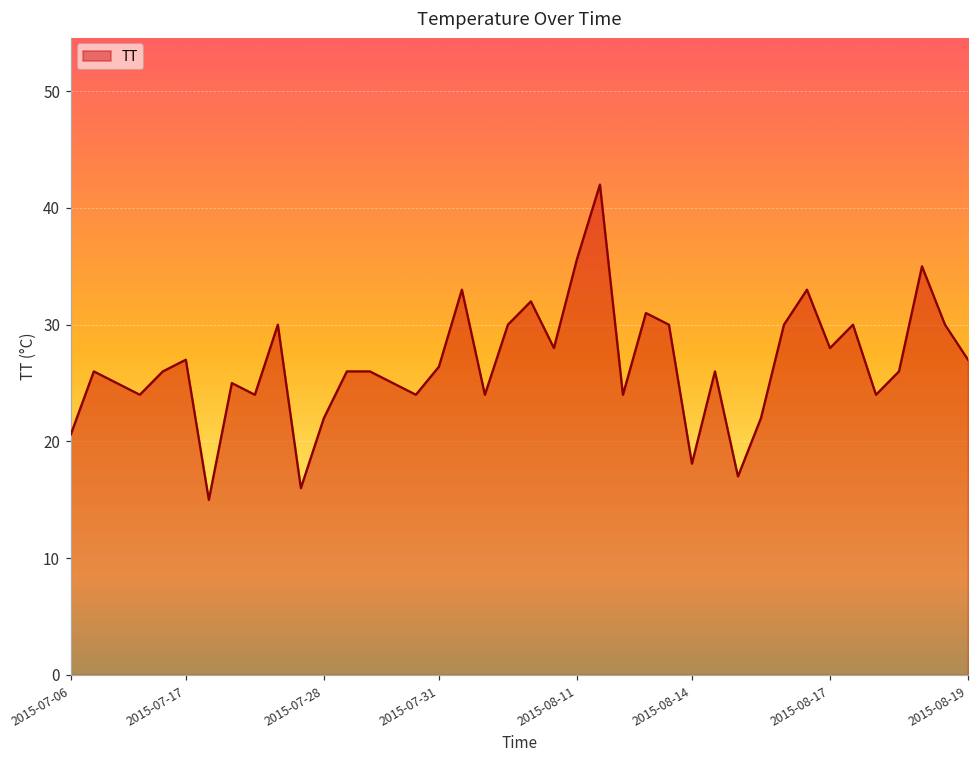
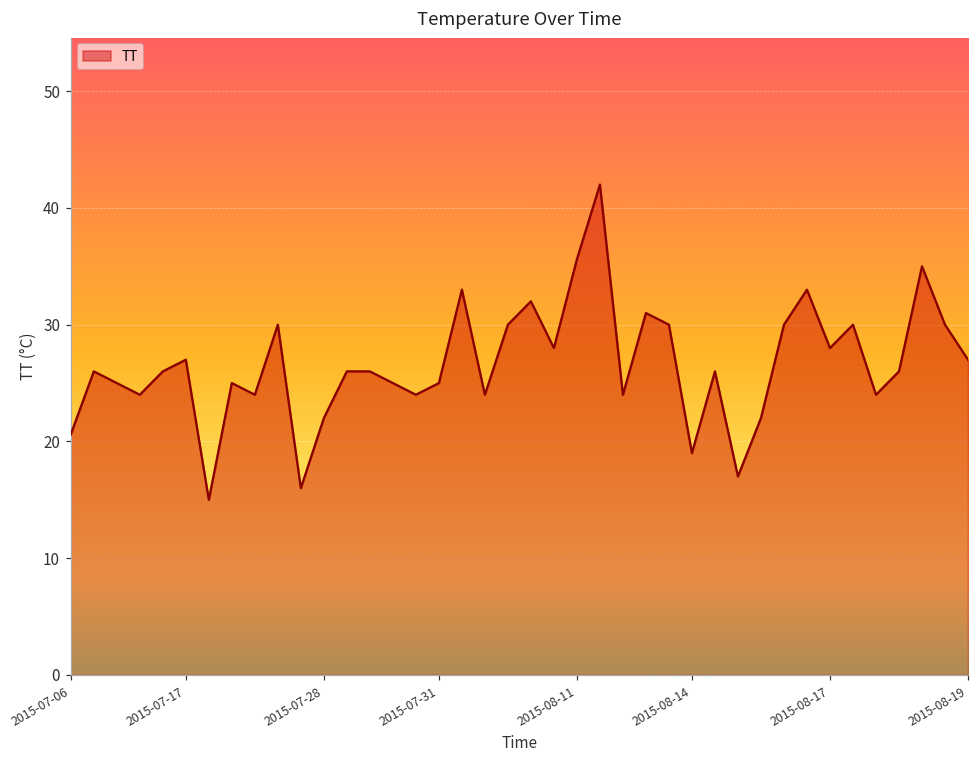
  {
    "2015-07-06": 20.6,
    "2015-07-17": 27.0,
    "2015-07-28": 22.0,
-   "2015-07-31": 26.4,
+   "2015-07-31": 25.0,
    "2015-08-11": 35.6,
-   "2015-08-14": 18.1,
+   "2015-08-14": 19.0,
    "2015-08-17": 28.0,
    "2015-08-19": 27.0
  }
